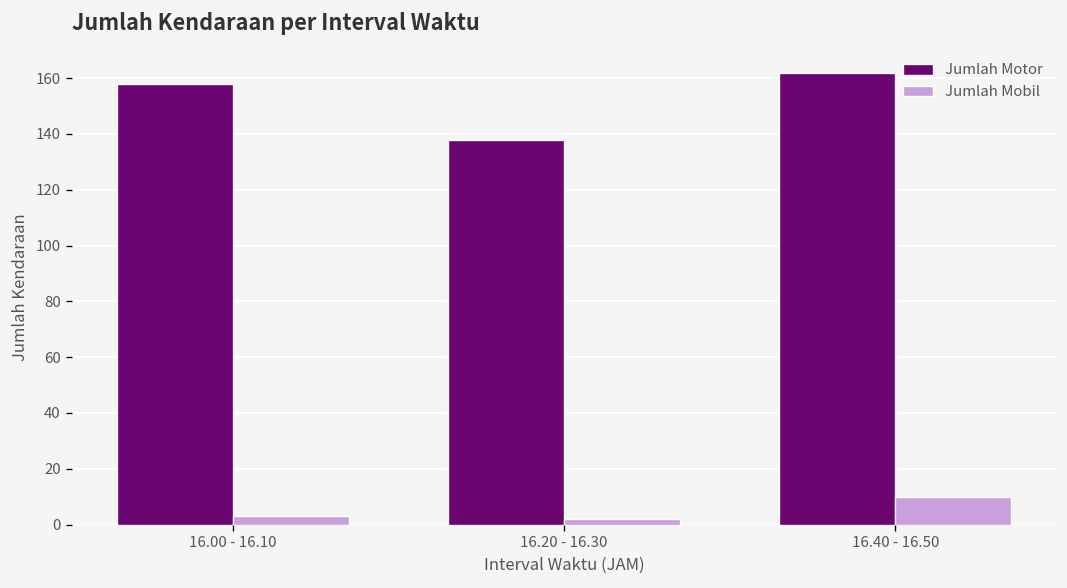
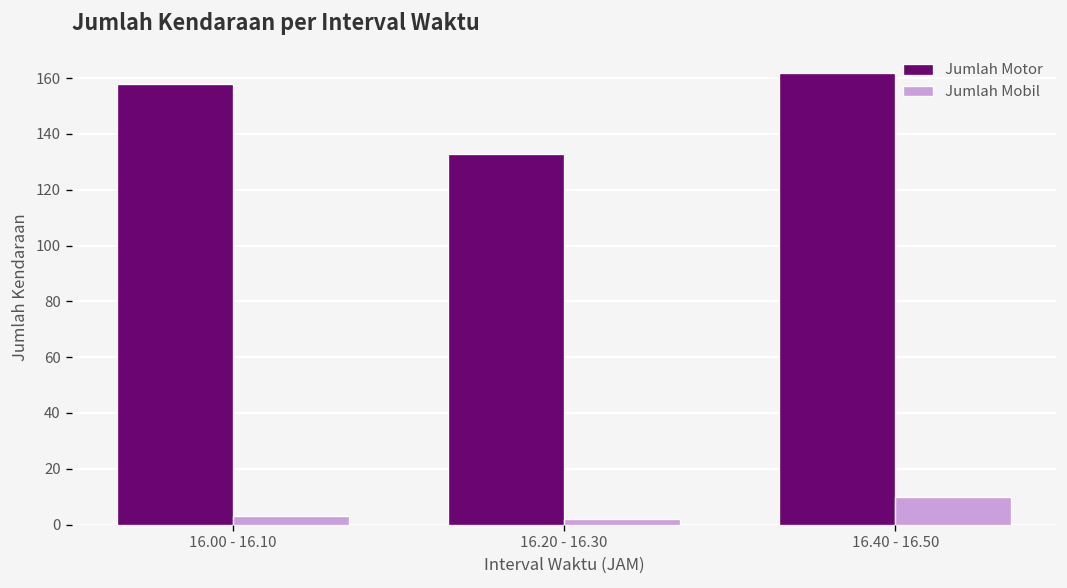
  {
    "Jumlah Motor": {
      "16.00 - 16.10": 158,
-     "16.20 - 16.30": 138,
+     "16.20 - 16.30": 133,
      "16.40 - 16.50": 162
    },
    "Jumlah Mobil": {
      "16.00 - 16.10": 3,
      "16.20 - 16.30": 2,
      "16.40 - 16.50": 10
    }
  }
